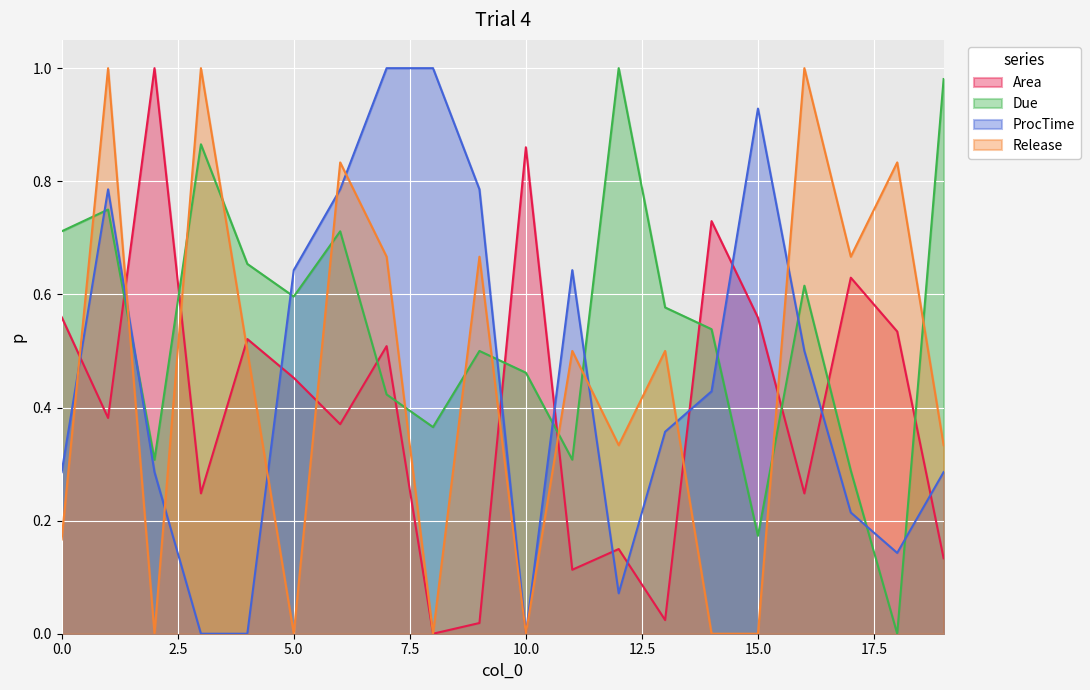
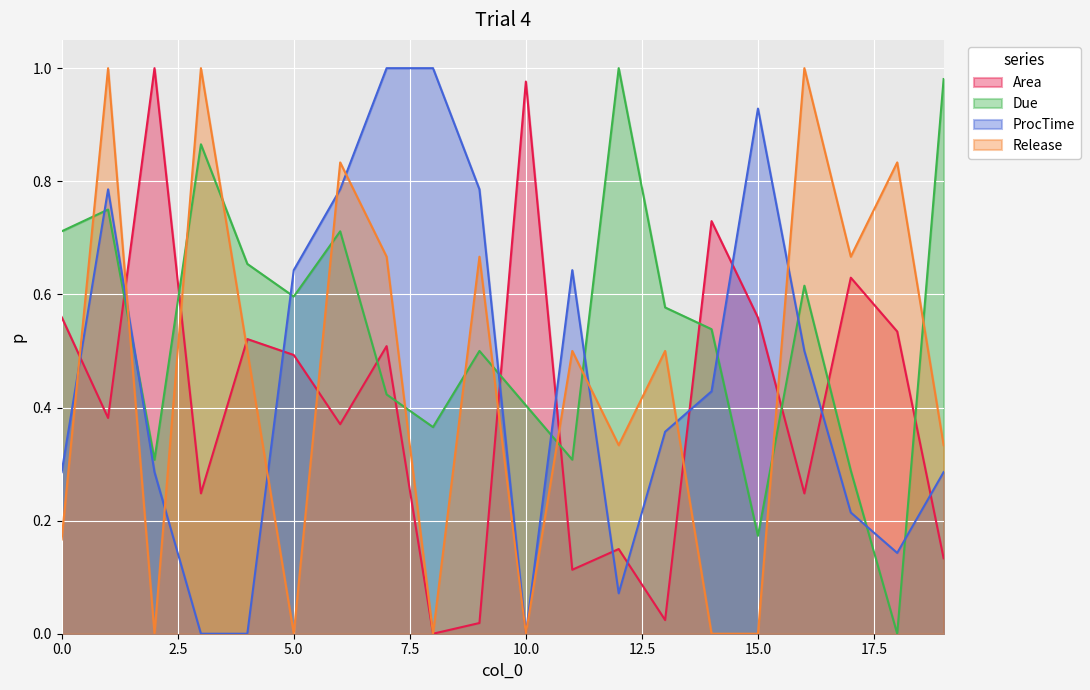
  {
    "Area": {
      "0.0": 0.56,
-     "5.0": 0.45,
-     "10.0": 0.86,
+     "5.0": 0.49,
+     "10.0": 0.98,
      "15.0": 0.56
    },
    "Due": {
      "0.0": 0.71,
      "5.0": 0.60,
-     "10.0": 0.46,
+     "10.0": 0.40,
      "15.0": 0.17
    },
    "ProcTime": {
      "0.0": 0.29,
      "5.0": 0.64,
      "15.0": 0.93
    },
    "Release": {
      "0.0": 0.17,
      "5.0": 0.00,
      "15.0": 0.00
    }
  }
